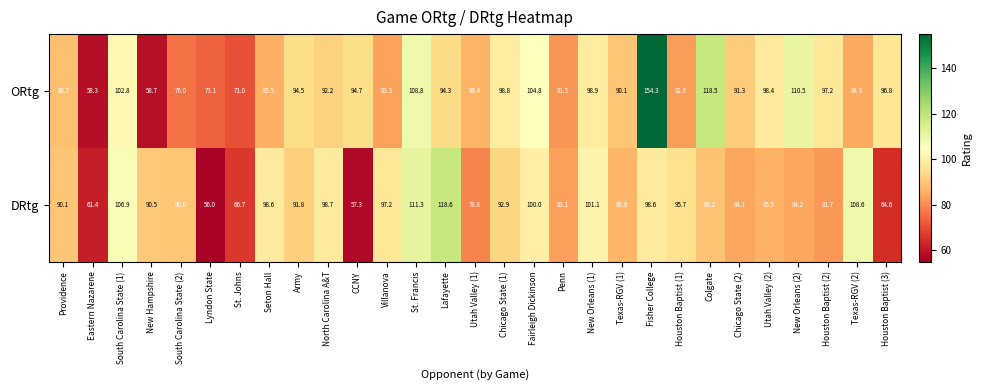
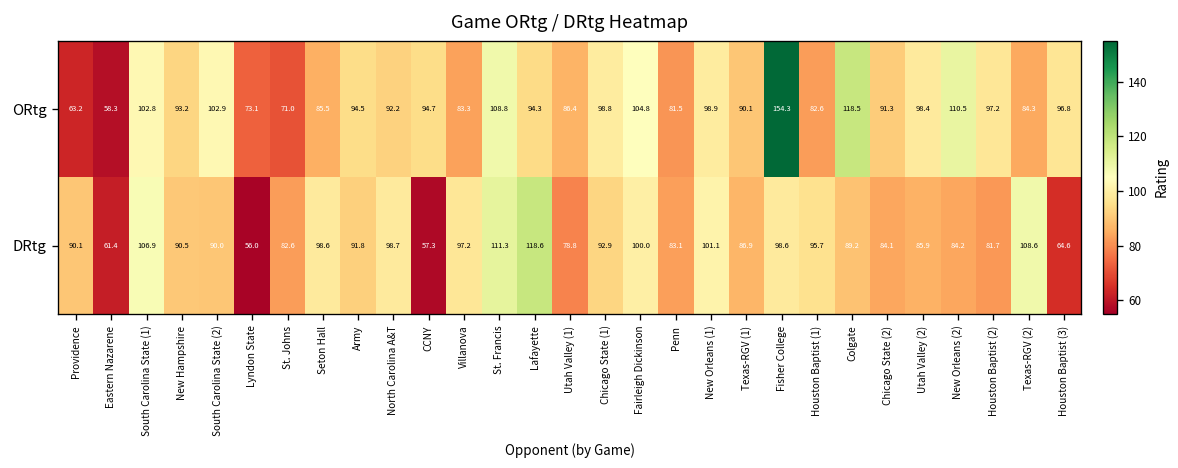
  {
    "ORtg": {
-     "Providence": 88.7,
+     "Providence": 63.2,
      "Eastern Nazarene": 58.3,
      "South Carolina State (1)": 102.8,
-     "New Hampshire": 58.7,
-     "South Carolina State (2)": 76.0,
+     "New Hampshire": 93.2,
+     "South Carolina State (2)": 102.9,
      "Lyndon State": 73.1,
      "St. Johns": 71.0,
      "Seton Hall": 85.5,
      "Army": 94.5,
      "North Carolina A&T": 92.2,
      "CCNY": 94.7,
      "Villanova": 83.3,
      "St. Francis": 108.8,
      "Lafayette": 94.3,
      "Utah Valley (1)": 86.4,
      "Chicago State (1)": 98.8,
      "Fairleigh Dickinson": 104.8,
      "Penn": 81.5,
      "New Orleans (1)": 98.9,
      "Texas-RGV (1)": 90.1,
      "Fisher College": 154.3,
      "Houston Baptist (1)": 82.6,
      "Colgate": 118.5,
      "Chicago State (2)": 91.3,
      "Utah Valley (2)": 98.4,
      "New Orleans (2)": 110.5,
      "Houston Baptist (2)": 97.2,
      "Texas-RGV (2)": 84.3,
      "Houston Baptist (3)": 96.8
    },
    "DRtg": {
      "Providence": 90.1,
      "Eastern Nazarene": 61.4,
      "South Carolina State (1)": 106.9,
      "New Hampshire": 90.5,
      "South Carolina State (2)": 90.0,
      "Lyndon State": 56.0,
-     "St. Johns": 66.7,
+     "St. Johns": 82.6,
      "Seton Hall": 98.6,
      "Army": 91.8,
      "North Carolina A&T": 98.7,
      "CCNY": 57.3,
      "Villanova": 97.2,
      "St. Francis": 111.3,
      "Lafayette": 118.6,
      "Utah Valley (1)": 78.8,
      "Chicago State (1)": 92.9,
      "Fairleigh Dickinson": 100.0,
      "Penn": 83.1,
      "New Orleans (1)": 101.1,
      "Texas-RGV (1)": 86.9,
      "Fisher College": 98.6,
      "Houston Baptist (1)": 95.7,
      "Colgate": 89.2,
      "Chicago State (2)": 84.1,
      "Utah Valley (2)": 85.9,
      "New Orleans (2)": 84.2,
      "Houston Baptist (2)": 81.7,
      "Texas-RGV (2)": 108.6,
      "Houston Baptist (3)": 64.6
    }
  }
